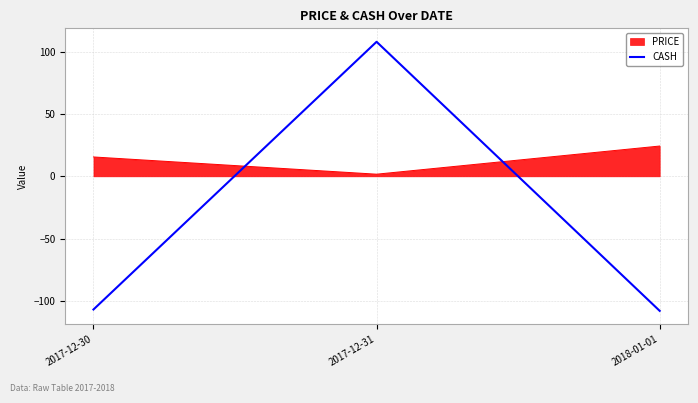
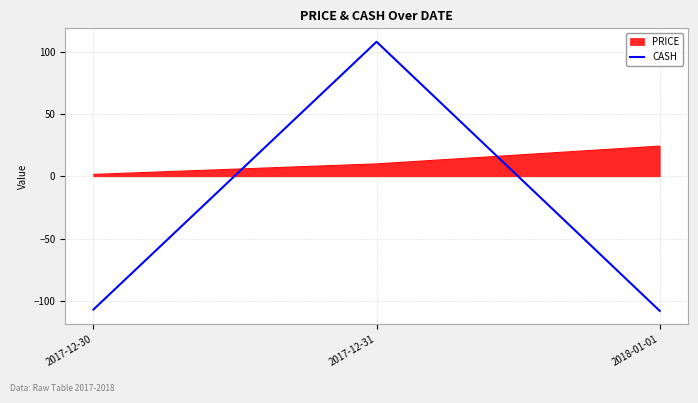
  {
    "PRICE": {
-     "2017-12-30": 16,
-     "2017-12-31": 2,
+     "2017-12-30": 2,
+     "2017-12-31": 10,
      "2018-01-01": 24
    },
    "CASH": {
      "2017-12-30": -107,
      "2017-12-31": 108,
      "2018-01-01": -108
    }
  }
